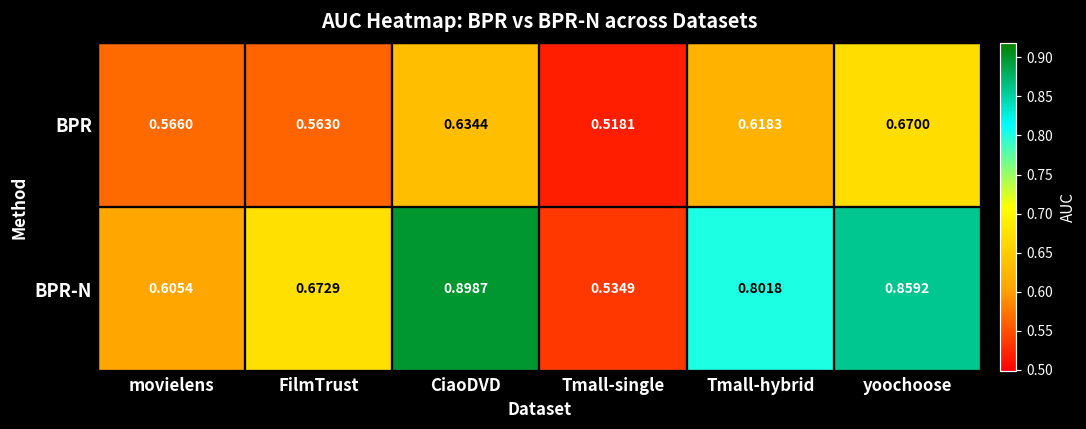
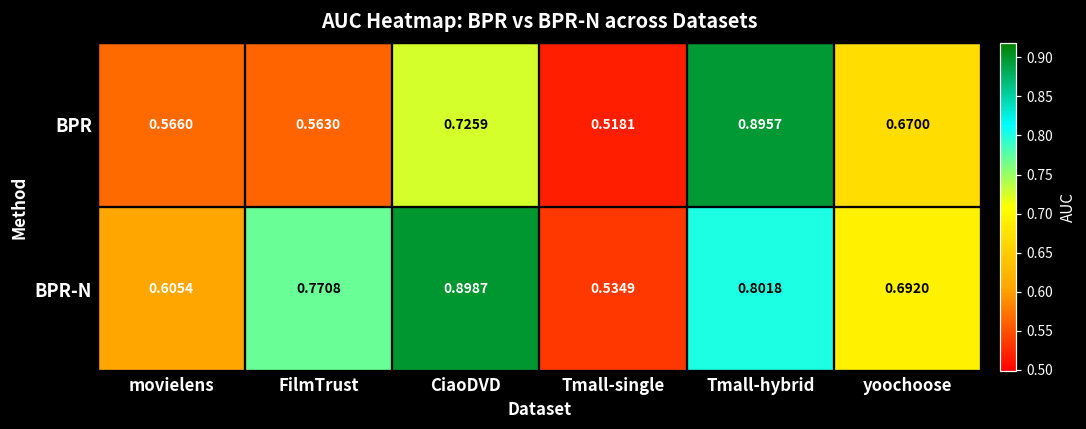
  {
    "BPR": {
      "movielens": 0.5660,
      "FilmTrust": 0.5630,
-     "CiaoDVD": 0.6344,
+     "CiaoDVD": 0.7259,
      "Tmall-single": 0.5181,
-     "Tmall-hybrid": 0.6183,
+     "Tmall-hybrid": 0.8957,
      "yoochoose": 0.6700
    },
    "BPR-N": {
      "movielens": 0.6054,
-     "FilmTrust": 0.6729,
+     "FilmTrust": 0.7708,
      "CiaoDVD": 0.8987,
      "Tmall-single": 0.5349,
      "Tmall-hybrid": 0.8018,
-     "yoochoose": 0.8592
+     "yoochoose": 0.6920
    }
  }
